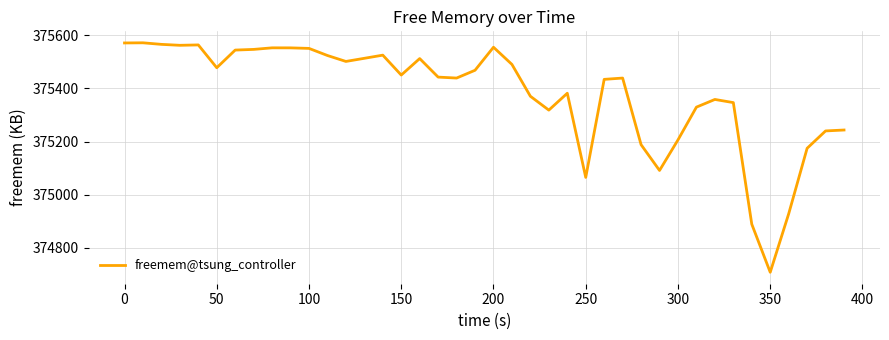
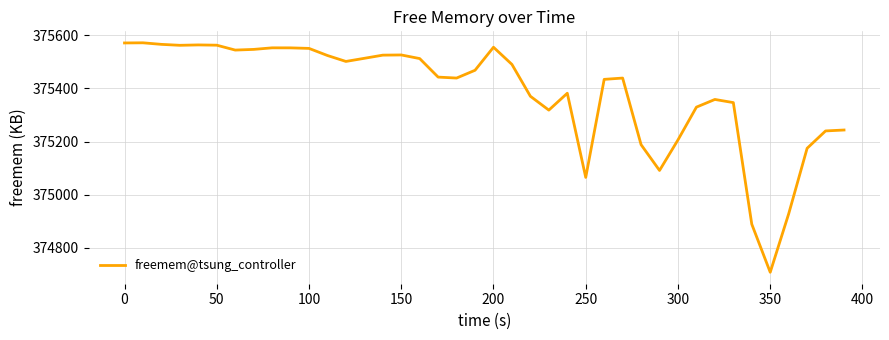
  {
    "0": 375570,
-   "50": 375480,
+   "50": 375560,
    "100": 375550,
-   "150": 375450,
+   "150": 375530,
    "200": 375560,
    "250": 375070,
    "300": 375210,
    "350": 374710
  }
